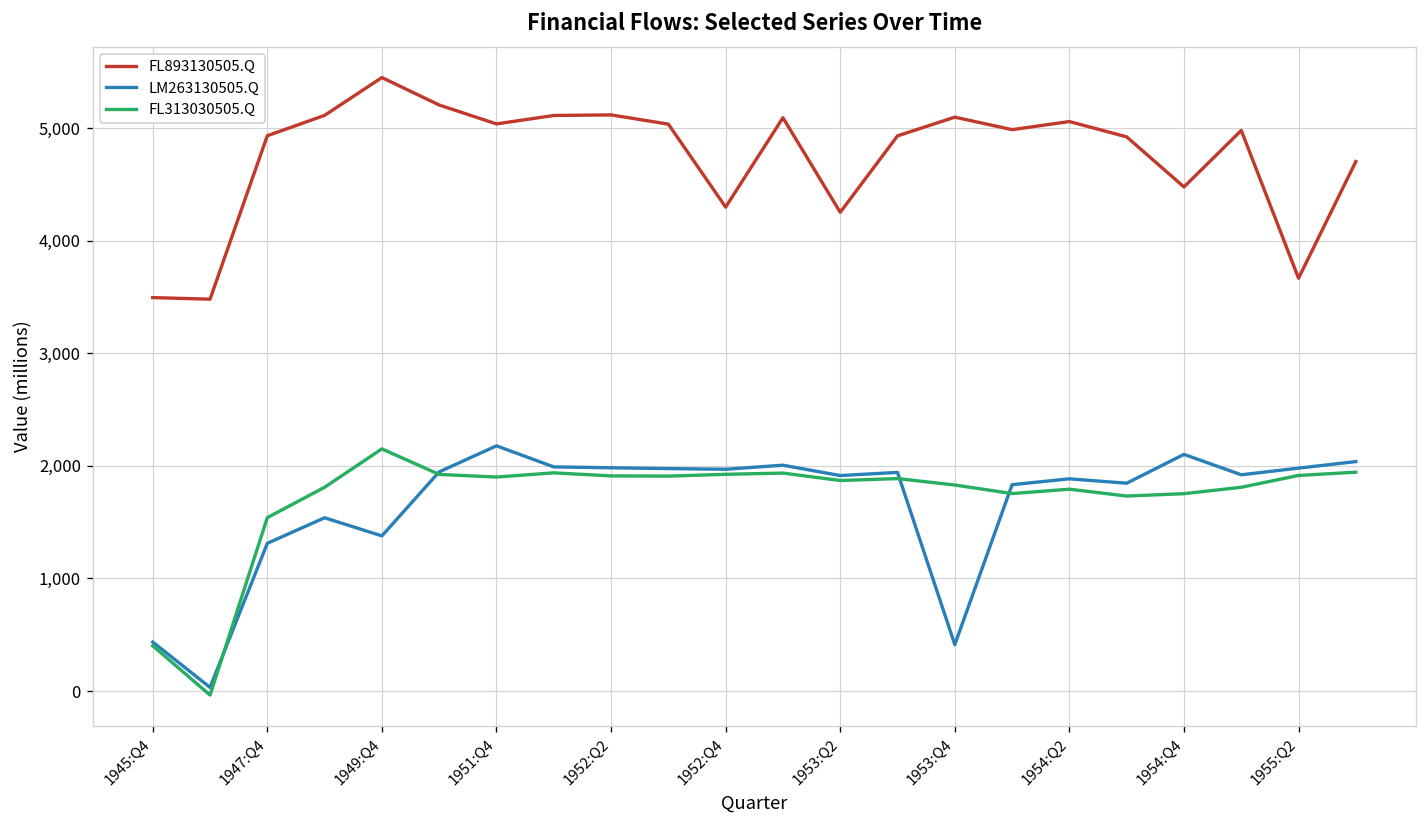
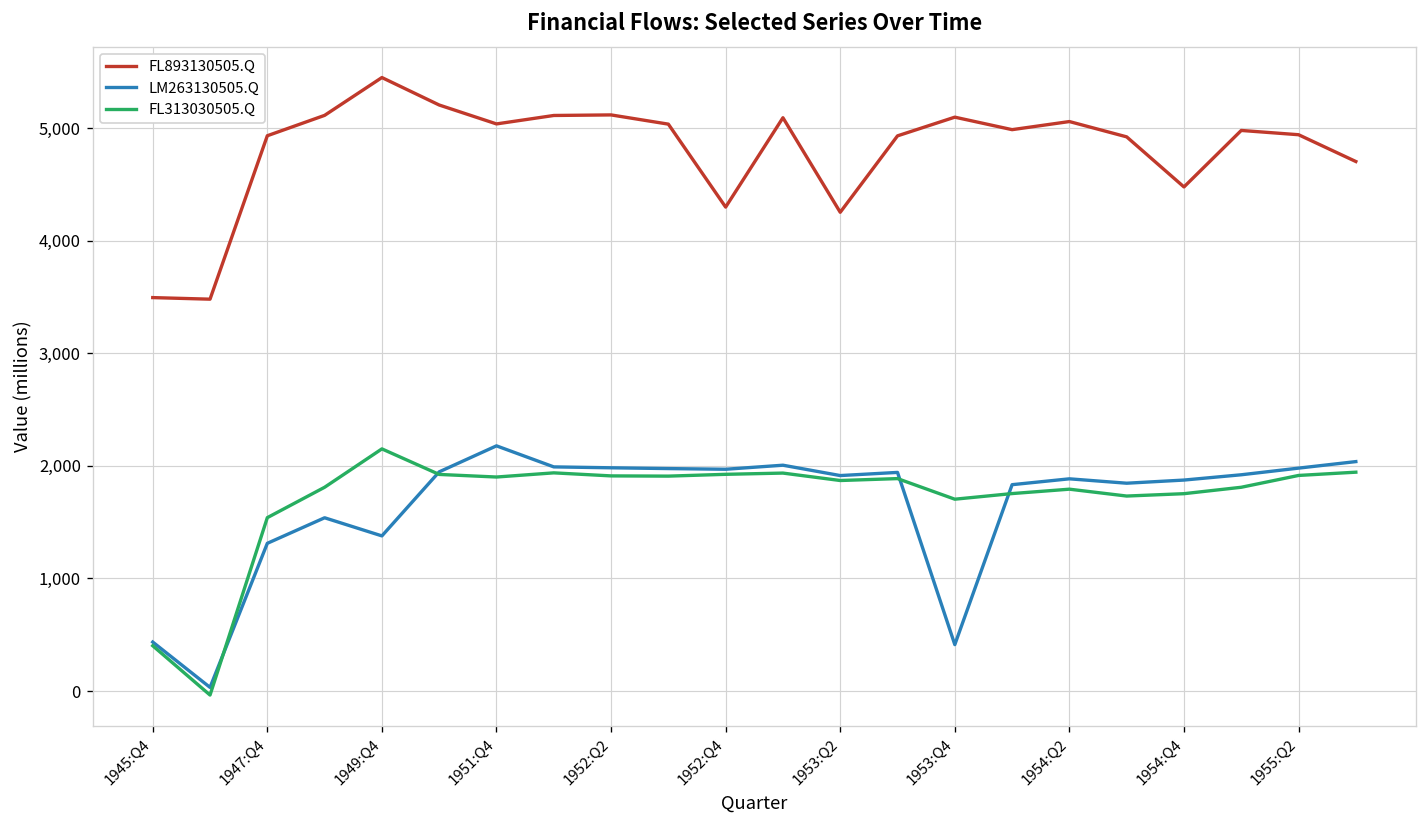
  {
    "FL893130505.Q": {
      "1945:Q4": "3,500",
      "1947:Q4": "4,900",
      "1949:Q4": "5,500",
      "1951:Q4": "5,000",
      "1952:Q2": "5,100",
      "1952:Q4": "4,300",
      "1953:Q2": "4,300",
      "1953:Q4": "5,100",
      "1954:Q2": "5,100",
      "1954:Q4": "4,500",
-     "1955:Q2": "3,700"
+     "1955:Q2": "4,900"
    },
    "LM263130505.Q": {
      "1945:Q4": "400",
      "1947:Q4": "1,300",
      "1949:Q4": "1,400",
      "1951:Q4": "2,200",
      "1952:Q2": "2,000",
      "1952:Q4": "2,000",
      "1953:Q2": "1,900",
      "1953:Q4": "400",
      "1954:Q2": "1,900",
-     "1954:Q4": "2,100",
+     "1954:Q4": "1,900",
      "1955:Q2": "2,000"
    },
    "FL313030505.Q": {
      "1945:Q4": "400",
      "1947:Q4": "1,500",
      "1949:Q4": "2,200",
      "1951:Q4": "1,900",
      "1952:Q2": "1,900",
      "1952:Q4": "1,900",
      "1953:Q2": "1,900",
-     "1953:Q4": "1,800",
+     "1953:Q4": "1,700",
      "1954:Q2": "1,800",
      "1954:Q4": "1,800",
      "1955:Q2": "1,900"
    }
  }
